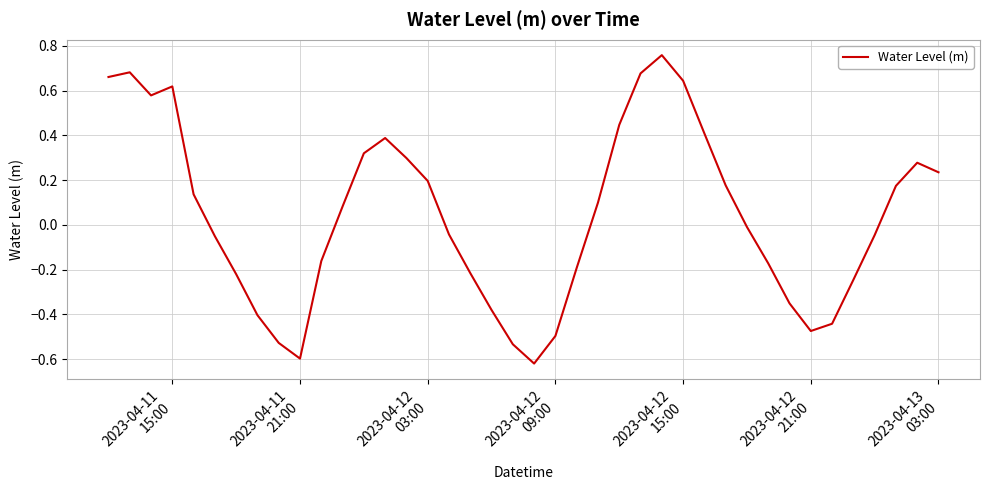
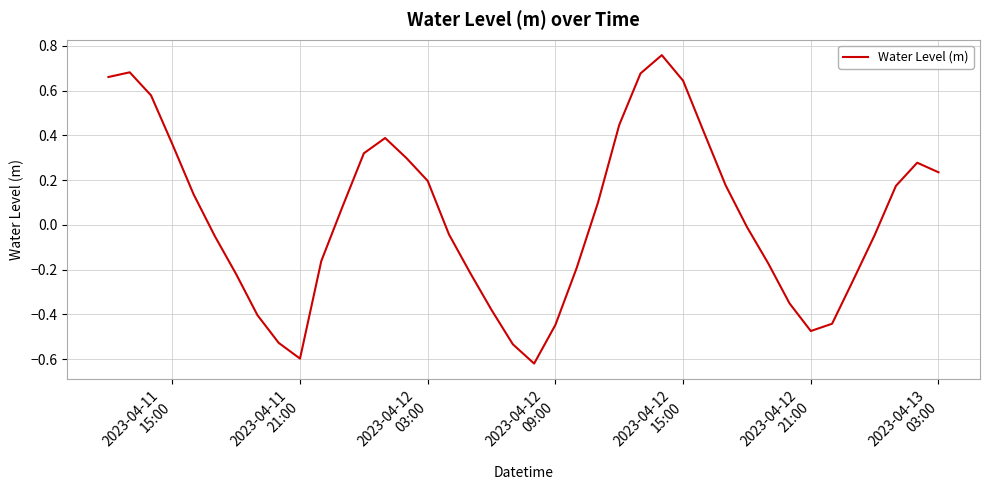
  {
-   "2023-04-11 15:00": 0.62,
+   "2023-04-11 15:00": 0.36,
    "2023-04-11 21:00": -0.60,
    "2023-04-12 03:00": 0.20,
-   "2023-04-12 09:00": -0.50,
+   "2023-04-12 09:00": -0.45,
    "2023-04-12 15:00": 0.64,
    "2023-04-12 21:00": -0.47,
    "2023-04-13 03:00": 0.23
  }
